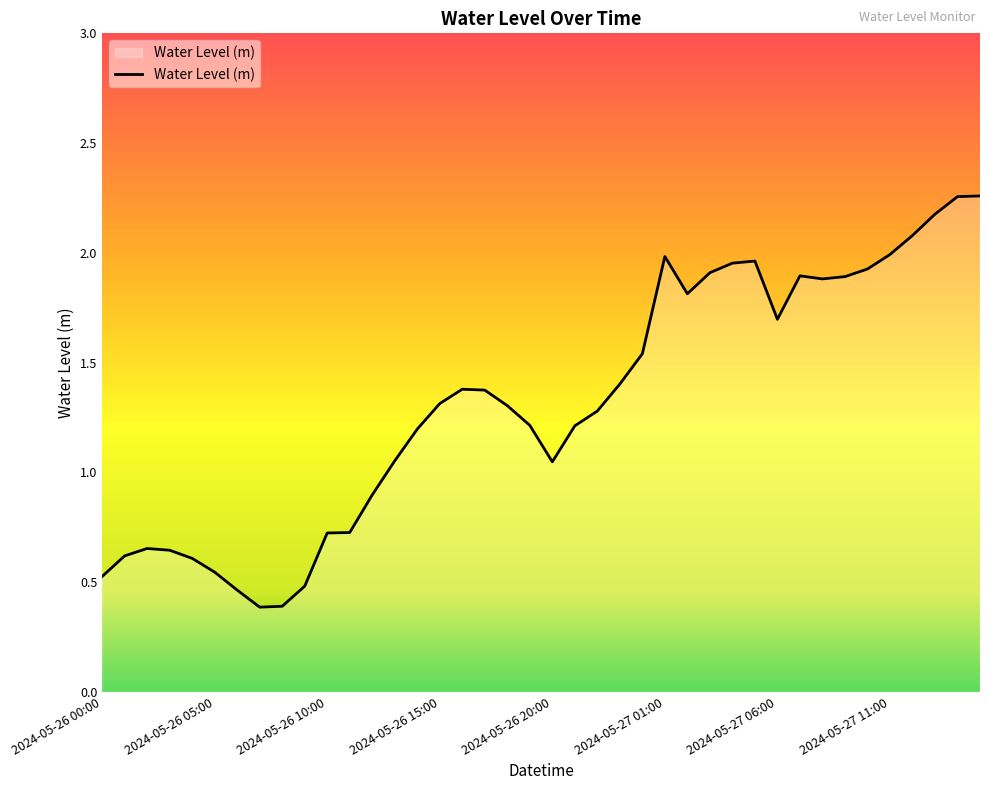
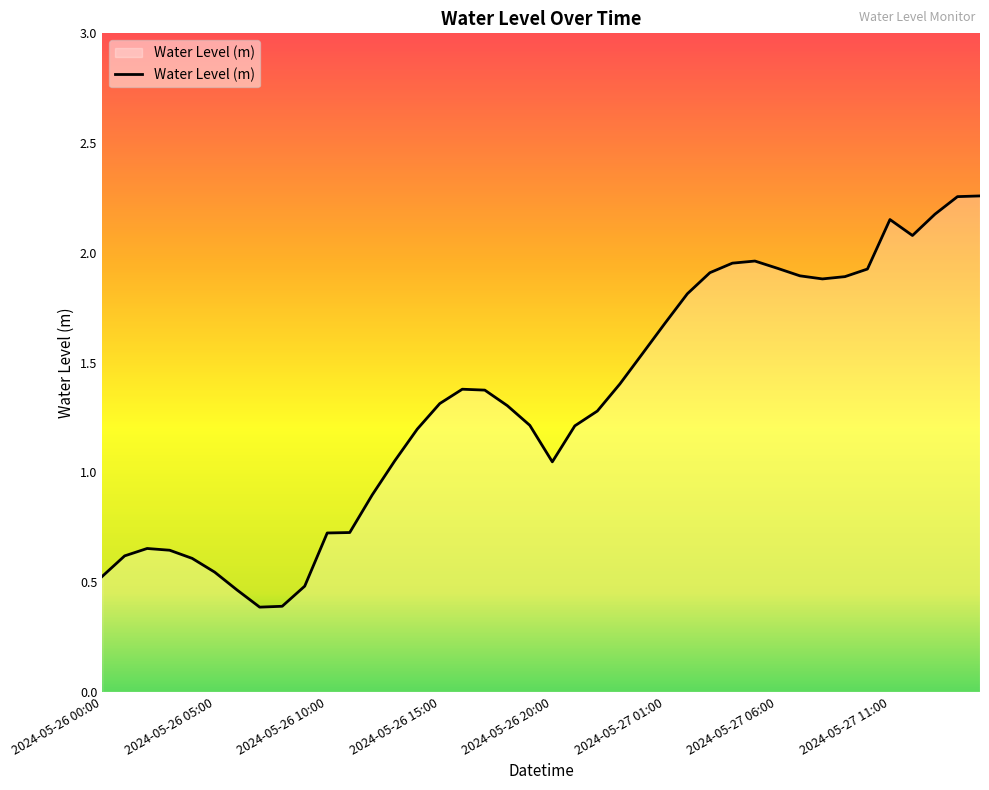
  {
    "2024-05-26 00:00": 0.53,
    "2024-05-26 05:00": 0.55,
    "2024-05-26 10:00": 0.72,
    "2024-05-26 15:00": 1.31,
    "2024-05-26 20:00": 1.05,
-   "2024-05-27 01:00": 1.98,
-   "2024-05-27 06:00": 1.70,
-   "2024-05-27 11:00": 1.99
+   "2024-05-27 01:00": 1.68,
+   "2024-05-27 06:00": 1.93,
+   "2024-05-27 11:00": 2.15
  }
